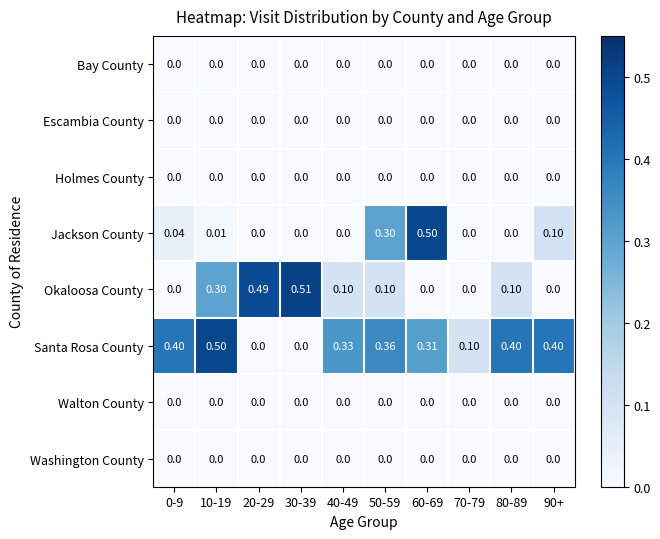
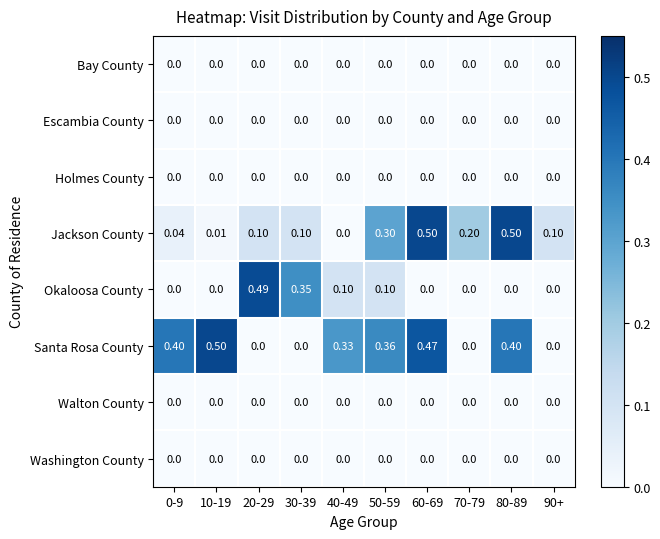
  {
    "Bay County": {
      "0-9": 0.0,
      "10-19": 0.0,
      "20-29": 0.0,
      "30-39": 0.0,
      "40-49": 0.0,
      "50-59": 0.0,
      "60-69": 0.0,
      "70-79": 0.0,
      "80-89": 0.0,
      "90+": 0.0
    },
    "Escambia County": {
      "0-9": 0.0,
      "10-19": 0.0,
      "20-29": 0.0,
      "30-39": 0.0,
      "40-49": 0.0,
      "50-59": 0.0,
      "60-69": 0.0,
      "70-79": 0.0,
      "80-89": 0.0,
      "90+": 0.0
    },
    "Holmes County": {
      "0-9": 0.0,
      "10-19": 0.0,
      "20-29": 0.0,
      "30-39": 0.0,
      "40-49": 0.0,
      "50-59": 0.0,
      "60-69": 0.0,
      "70-79": 0.0,
      "80-89": 0.0,
      "90+": 0.0
    },
    "Jackson County": {
      "0-9": 0.04,
      "10-19": 0.01,
-     "20-29": 0.0,
-     "30-39": 0.0,
+     "20-29": 0.10,
+     "30-39": 0.10,
      "40-49": 0.0,
      "50-59": 0.30,
      "60-69": 0.50,
-     "70-79": 0.0,
-     "80-89": 0.0,
+     "70-79": 0.20,
+     "80-89": 0.50,
      "90+": 0.10
    },
    "Okaloosa County": {
      "0-9": 0.0,
-     "10-19": 0.30,
+     "10-19": 0.0,
      "20-29": 0.49,
-     "30-39": 0.51,
+     "30-39": 0.35,
      "40-49": 0.10,
      "50-59": 0.10,
      "60-69": 0.0,
      "70-79": 0.0,
-     "80-89": 0.10,
+     "80-89": 0.0,
      "90+": 0.0
    },
    "Santa Rosa County": {
      "0-9": 0.40,
      "10-19": 0.50,
      "20-29": 0.0,
      "30-39": 0.0,
      "40-49": 0.33,
      "50-59": 0.36,
-     "60-69": 0.31,
-     "70-79": 0.10,
+     "60-69": 0.47,
+     "70-79": 0.0,
      "80-89": 0.40,
-     "90+": 0.40
+     "90+": 0.0
    },
    "Walton County": {
      "0-9": 0.0,
      "10-19": 0.0,
      "20-29": 0.0,
      "30-39": 0.0,
      "40-49": 0.0,
      "50-59": 0.0,
      "60-69": 0.0,
      "70-79": 0.0,
      "80-89": 0.0,
      "90+": 0.0
    },
    "Washington County": {
      "0-9": 0.0,
      "10-19": 0.0,
      "20-29": 0.0,
      "30-39": 0.0,
      "40-49": 0.0,
      "50-59": 0.0,
      "60-69": 0.0,
      "70-79": 0.0,
      "80-89": 0.0,
      "90+": 0.0
    }
  }
